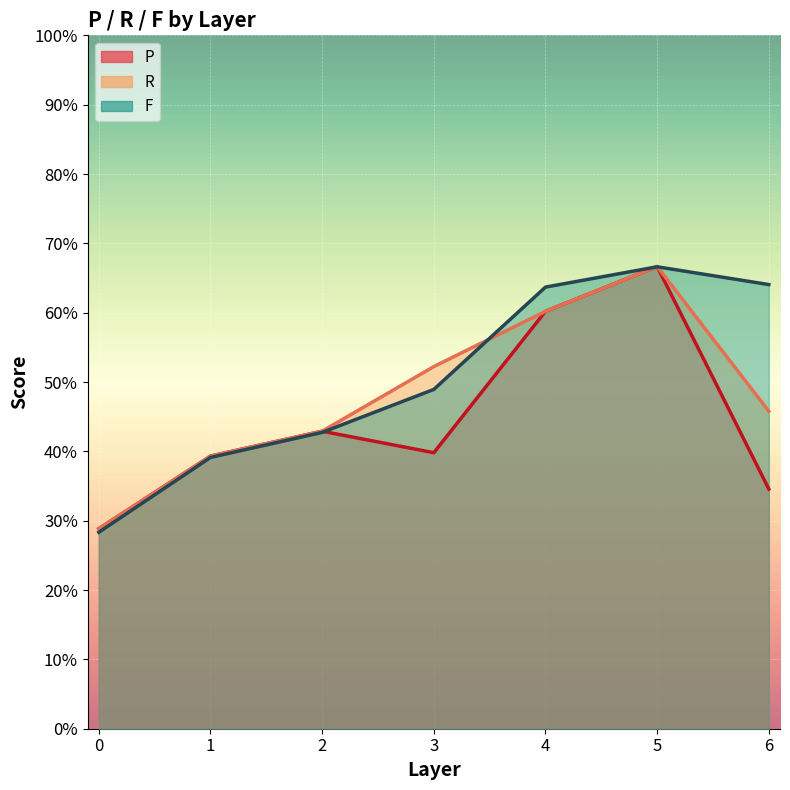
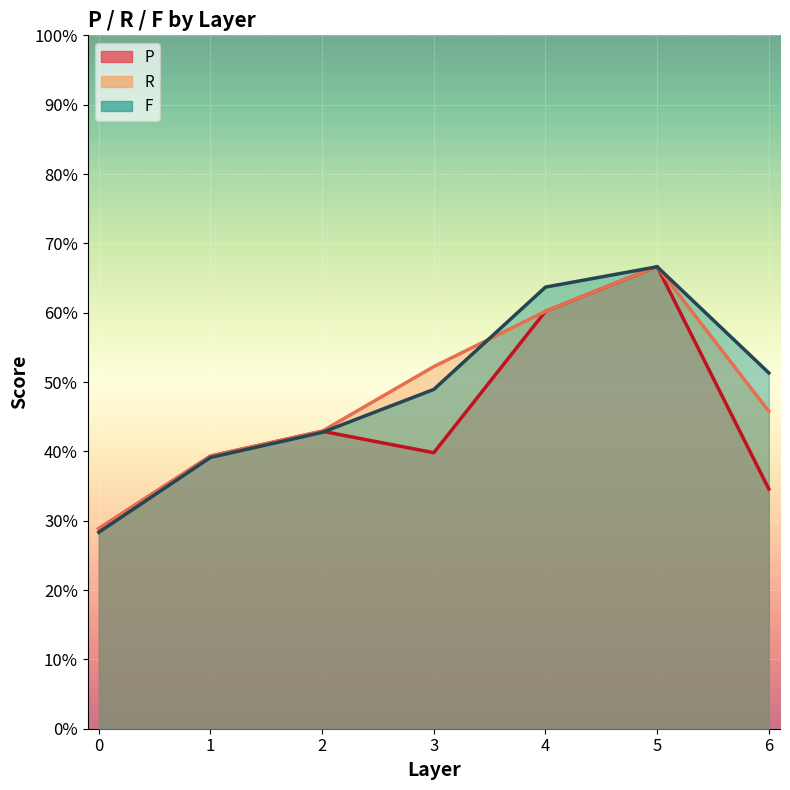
  {
    "P": {
      "3": "40%",
      "6": "35%"
    },
    "R": {
      "3": "52%",
      "6": "46%"
    },
    "F": {
      "0": "28%",
      "3": "49%",
      "4": "64%",
-     "6": "64%"
+     "6": "51%"
    }
  }
